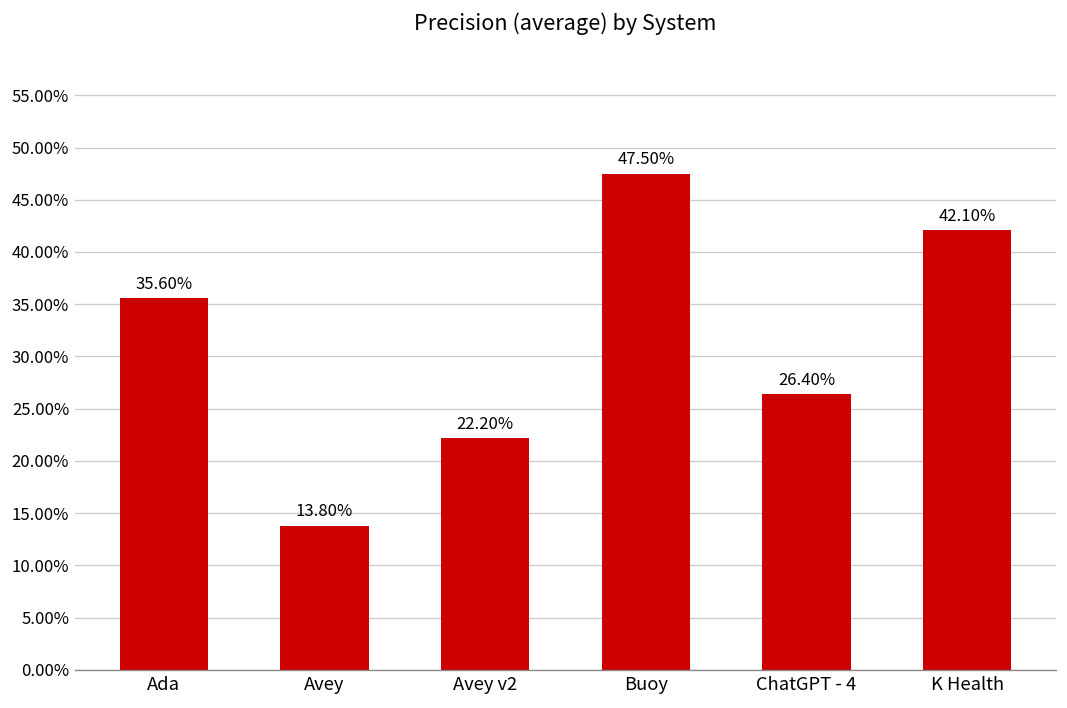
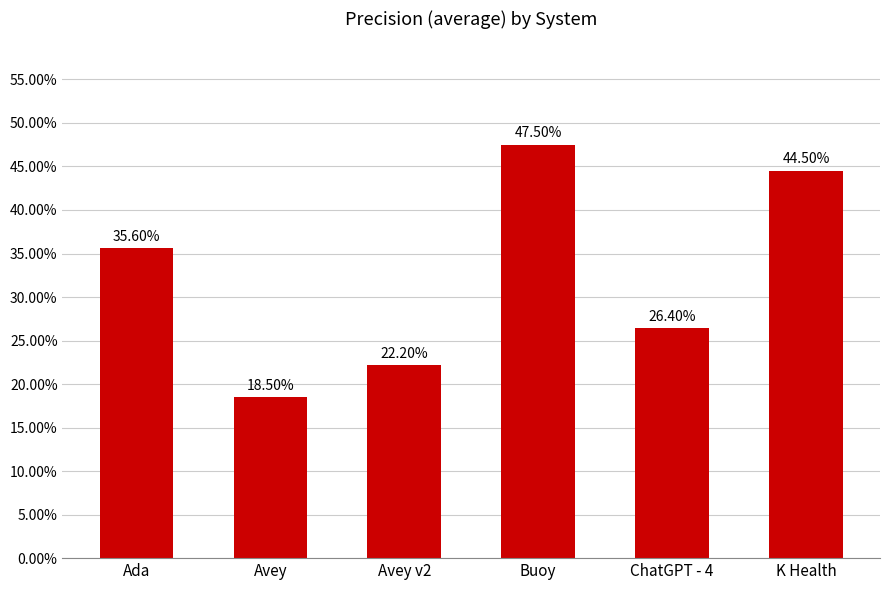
  {
    "Ada": "35.60%",
-   "Avey": "13.80%",
+   "Avey": "18.50%",
    "Avey v2": "22.20%",
    "Buoy": "47.50%",
    "ChatGPT - 4": "26.40%",
-   "K Health": "42.10%"
+   "K Health": "44.50%"
  }
